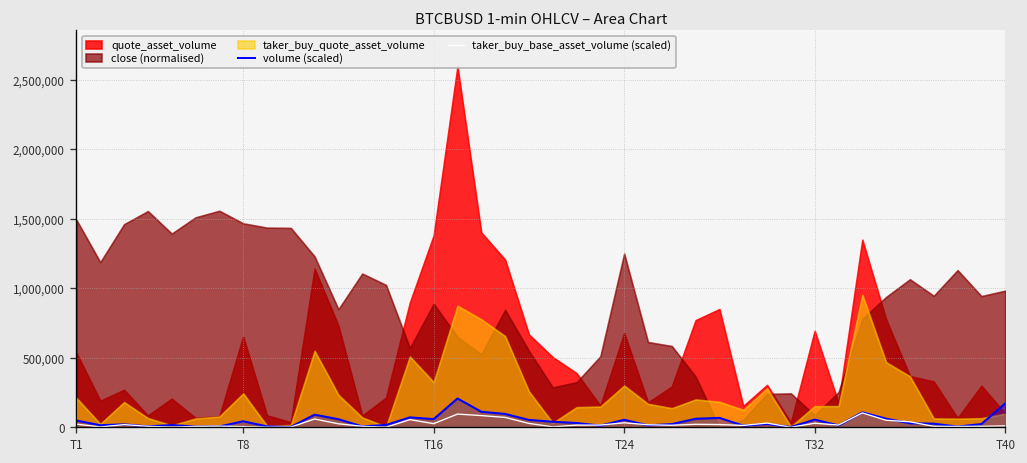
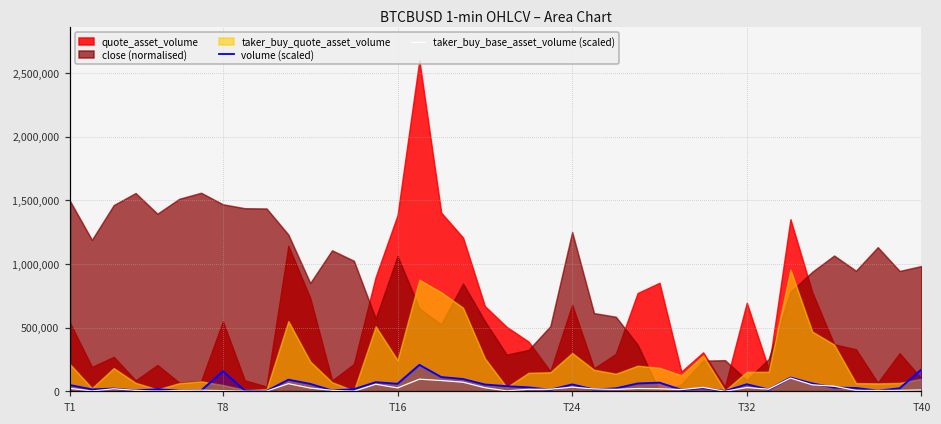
  {
    "volume (scaled)": {
      "T1": "50,000",
-     "T8": "40,000",
+     "T8": "160,000",
      "T16": "60,000",
      "T32": "60,000",
      "T40": "170,000"
    },
    "quote_asset_volume": {
      "T1": "540,000",
-     "T8": "650,000",
+     "T8": "550,000",
      "T16": "1,380,000",
      "T24": "680,000",
      "T32": "690,000"
    },
    "taker_buy_base_asset_volume (scaled)": {
      "T1": "20,000",
      "T8": "10,000",
      "T16": "30,000",
      "T32": "30,000",
      "T40": "10,000"
    },
    "close (normalised)": {
      "T1": "1,490,000",
      "T8": "1,470,000",
-     "T16": "890,000",
+     "T16": "1,060,000",
      "T24": "1,250,000",
      "T32": "90,000",
      "T40": "980,000"
    },
    "taker_buy_quote_asset_volume": {
      "T1": "210,000",
-     "T8": "240,000",
-     "T16": "330,000",
+     "T8": "50,000",
+     "T16": "240,000",
      "T24": "300,000",
      "T32": "150,000"
    }
  }
